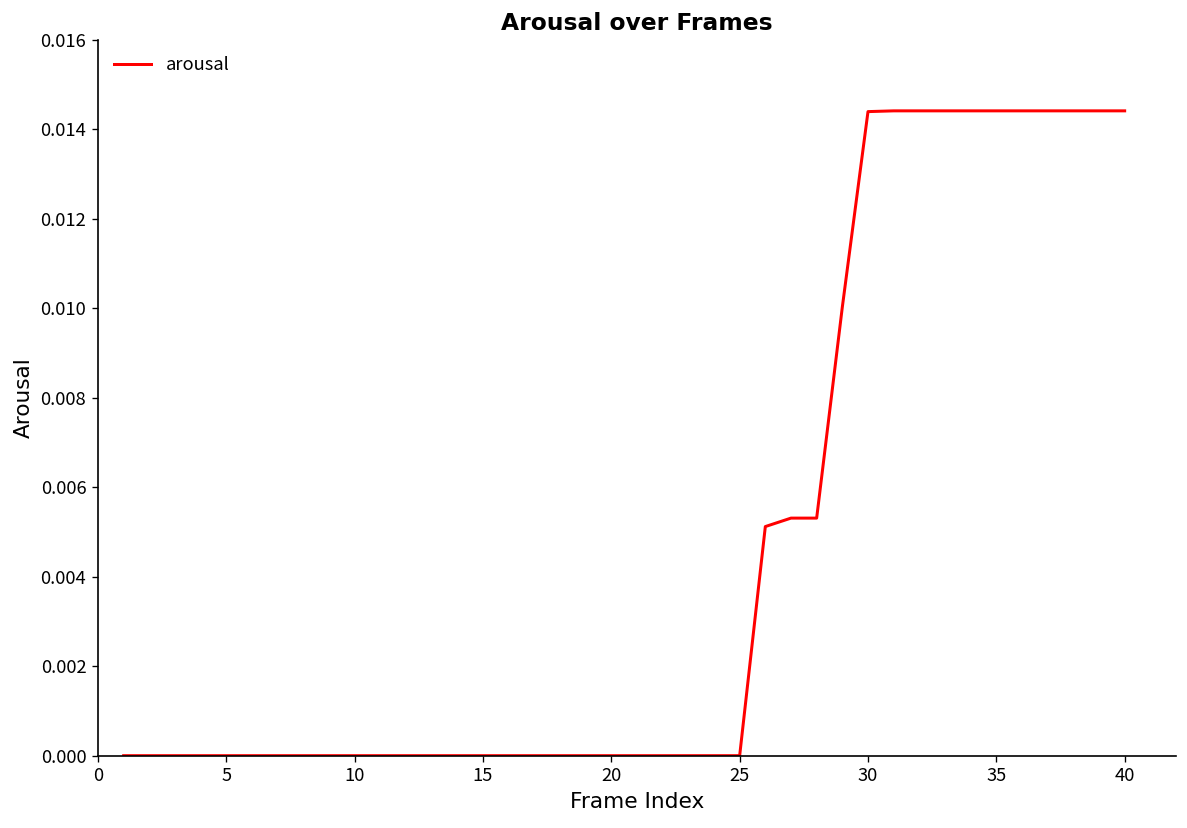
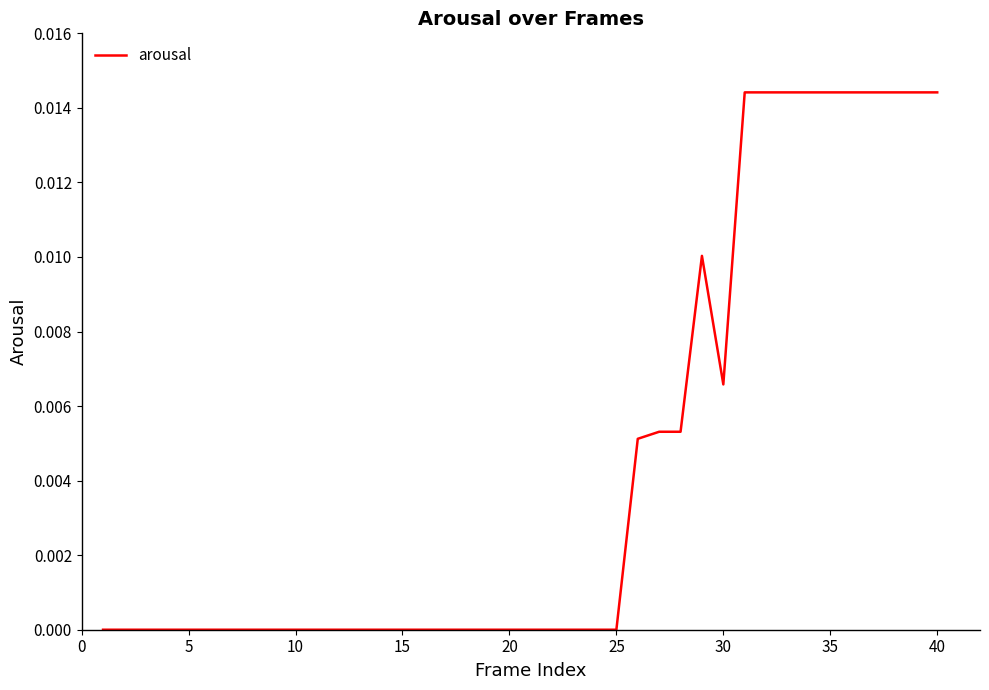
  {
    "5": 0.0000,
    "10": 0.0000,
    "15": 0.0000,
    "20": 0.0000,
    "25": 0.0000,
-   "30": 0.0144,
+   "30": 0.0066,
    "35": 0.0144,
    "40": 0.0144
  }
